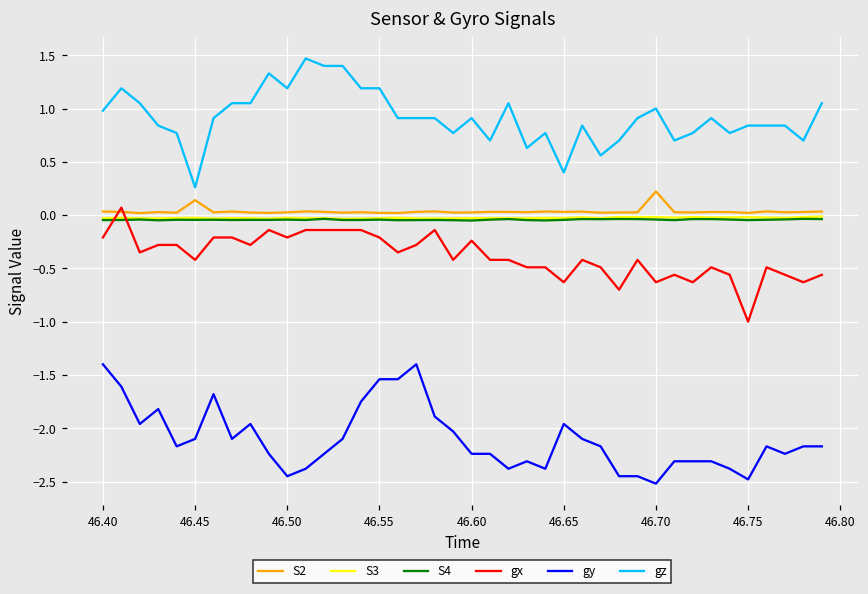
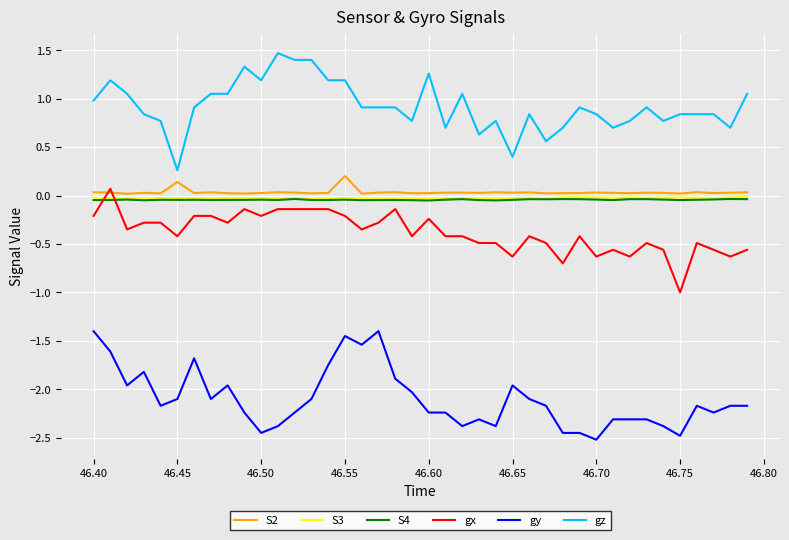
  {
    "S2": {
      "46.40": 0.0,
      "46.45": 0.1,
      "46.50": 0.0,
-     "46.55": 0.0,
+     "46.55": 0.2,
      "46.60": 0.0,
      "46.65": 0.0,
-     "46.70": 0.2,
+     "46.70": 0.0,
      "46.75": 0.0
    },
    "S3": {
      "46.75": 0.0
    },
    "S4": {
      "46.75": 0.0
    },
    "gx": {
      "46.40": -0.2,
      "46.45": -0.4,
      "46.50": -0.2,
      "46.55": -0.2,
      "46.60": -0.2,
      "46.65": -0.6,
      "46.70": -0.6,
      "46.75": -1.0
    },
    "gy": {
      "46.40": -1.4,
      "46.45": -2.1,
      "46.50": -2.5,
-     "46.55": -1.54,
+     "46.55": -1.45,
      "46.60": -2.2,
      "46.65": -2.0,
      "46.70": -2.5,
      "46.75": -2.5
    },
    "gz": {
      "46.40": 1.0,
      "46.45": 0.3,
      "46.50": 1.2,
      "46.55": 1.2,
-     "46.60": 0.9,
+     "46.60": 1.3,
      "46.65": 0.4,
-     "46.70": 1.0,
+     "46.70": 0.8,
      "46.75": 0.8
    }
  }
